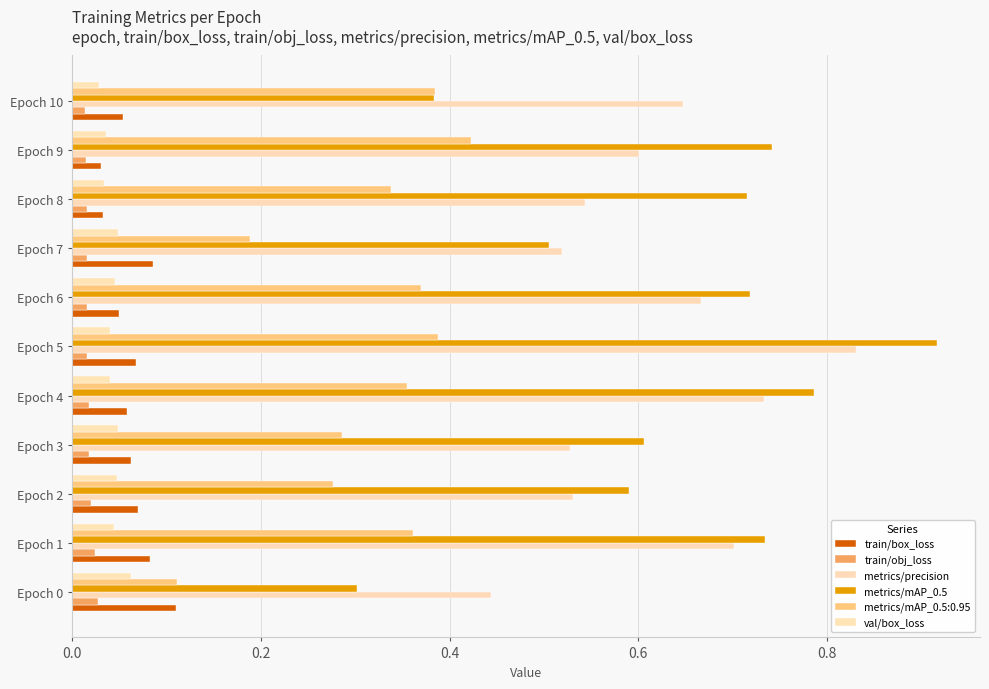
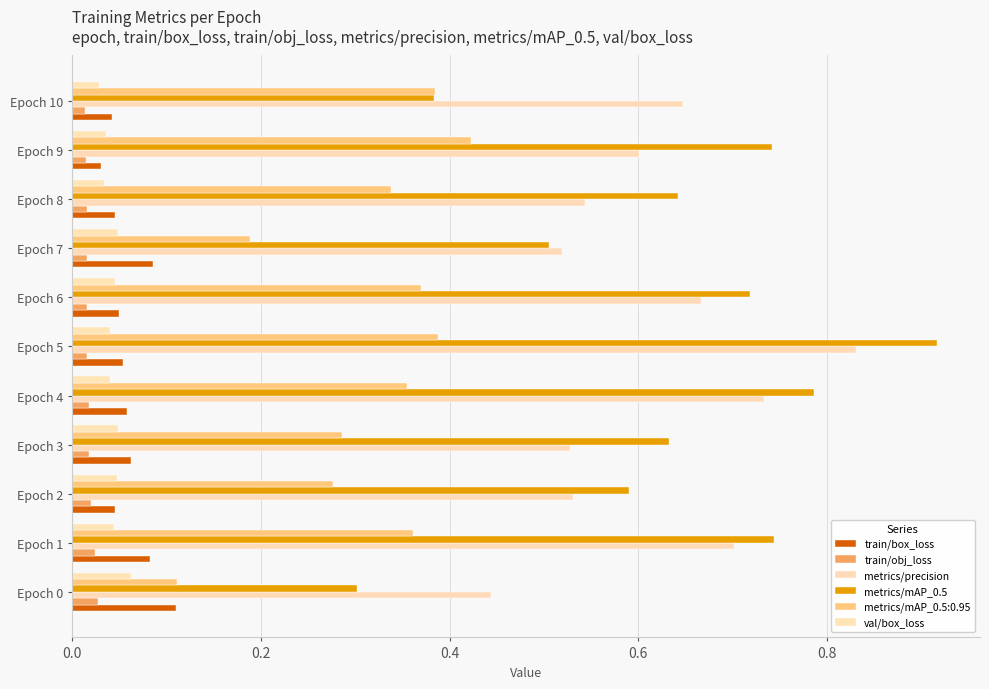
  {
    "train/box_loss": {
-     "Epoch 10": 0.05,
+     "Epoch 10": 0.04,
      "Epoch 9": 0.03,
-     "Epoch 8": 0.03,
+     "Epoch 8": 0.05,
      "Epoch 7": 0.09,
      "Epoch 6": 0.05,
-     "Epoch 5": 0.07,
+     "Epoch 5": 0.05,
      "Epoch 4": 0.06,
      "Epoch 3": 0.06,
-     "Epoch 2": 0.07,
+     "Epoch 2": 0.05,
      "Epoch 1": 0.08,
      "Epoch 0": 0.11
    },
    "metrics/mAP_0.5": {
      "Epoch 10": 0.38,
      "Epoch 9": 0.74,
-     "Epoch 8": 0.72,
+     "Epoch 8": 0.64,
      "Epoch 7": 0.50,
      "Epoch 6": 0.72,
      "Epoch 5": 0.92,
      "Epoch 4": 0.79,
-     "Epoch 3": 0.61,
+     "Epoch 3": 0.63,
      "Epoch 2": 0.59,
-     "Epoch 1": 0.73,
+     "Epoch 1": 0.74,
      "Epoch 0": 0.30
    }
  }
